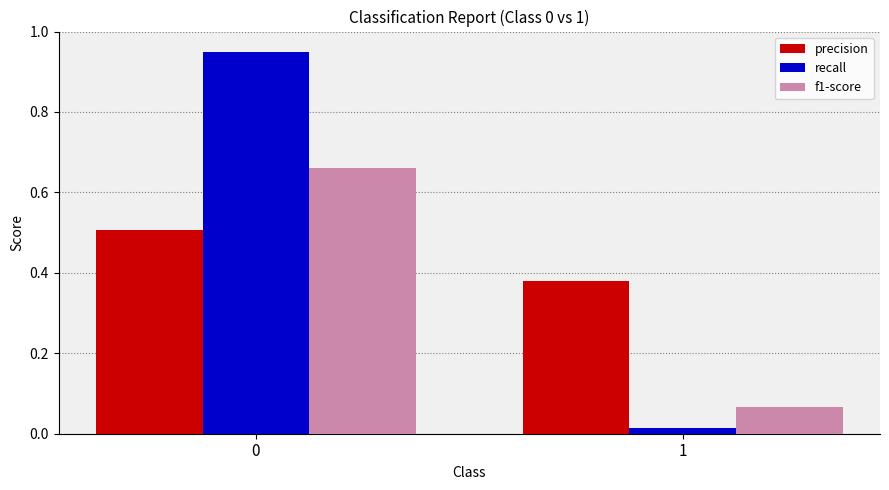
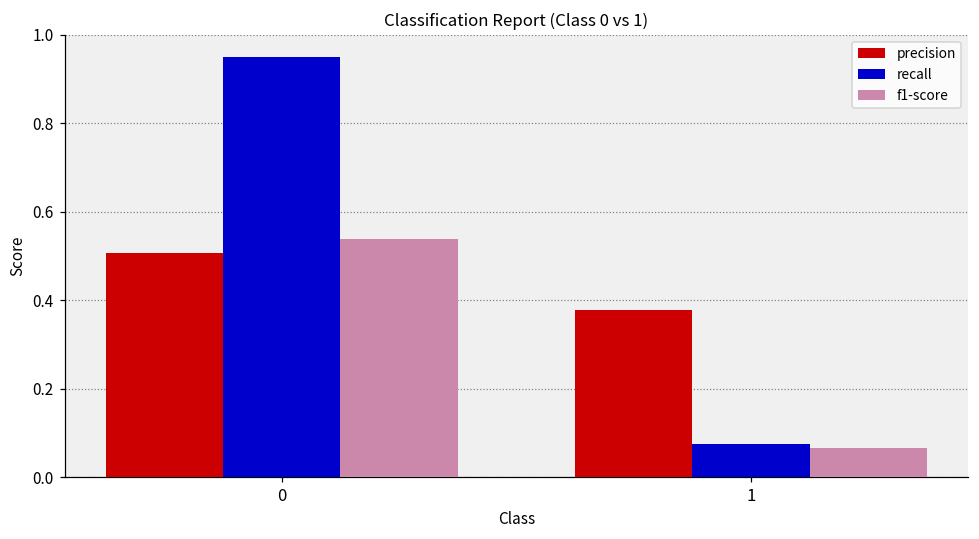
  {
    "precision": {
      "0": 0.51,
      "1": 0.38
    },
    "recall": {
      "0": 0.95,
-     "1": 0.01
+     "1": 0.07
    },
    "f1-score": {
-     "0": 0.66,
+     "0": 0.54,
      "1": 0.07
    }
  }
